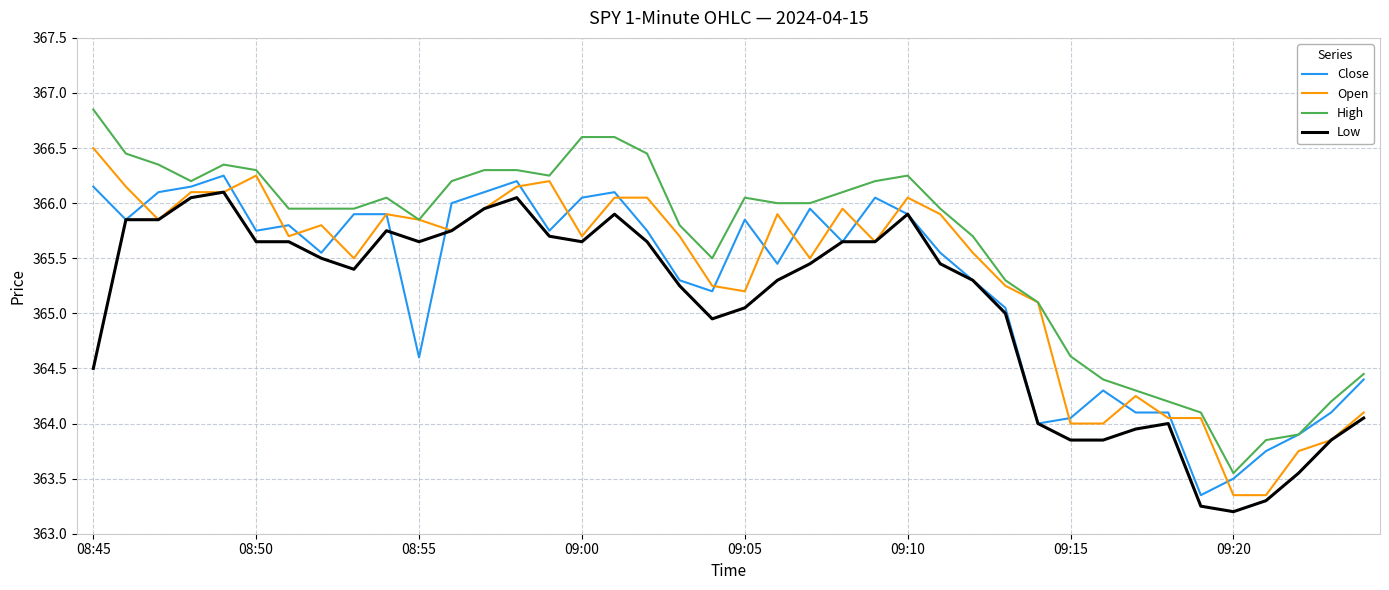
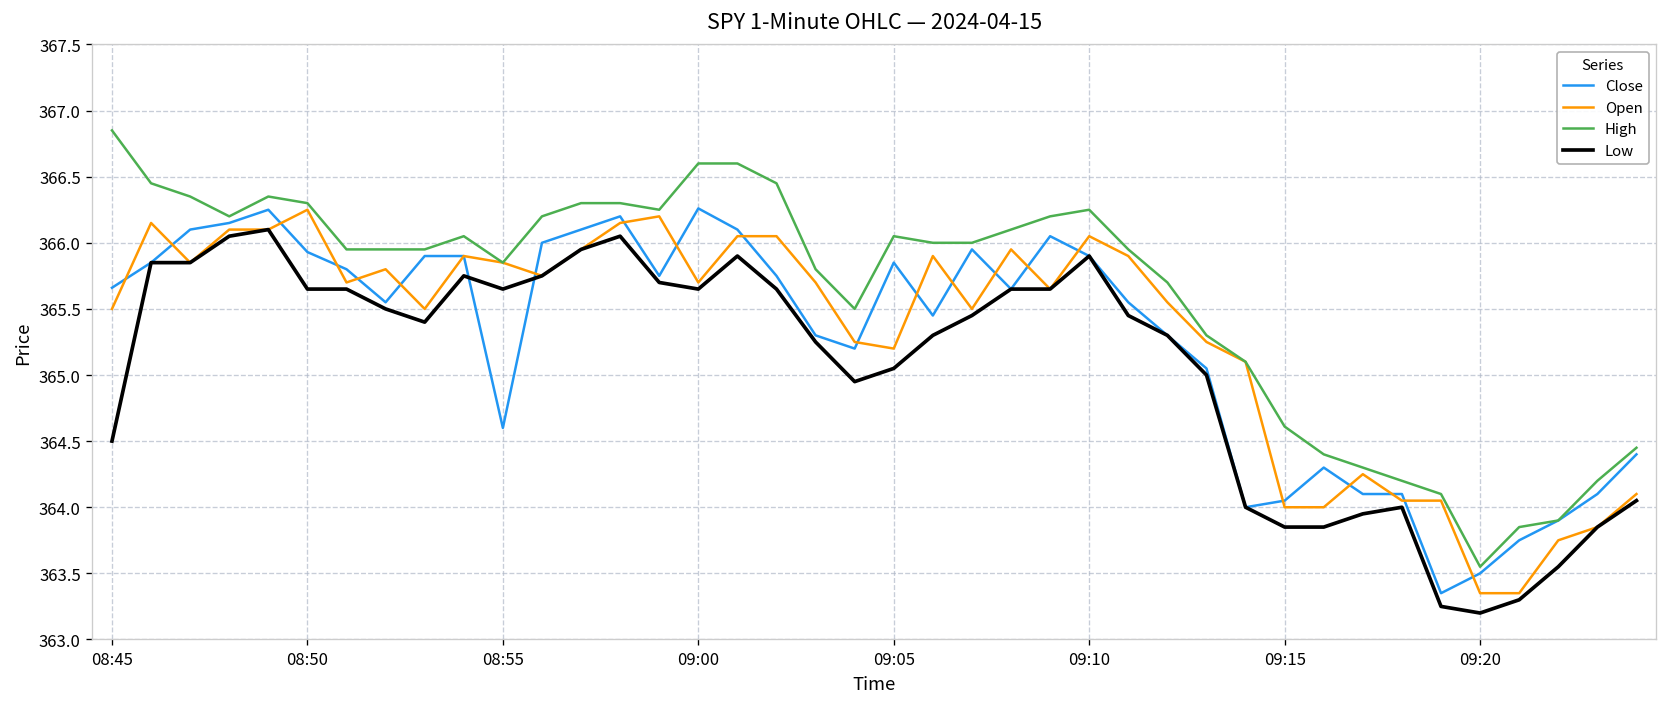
  {
    "Close": {
-     "08:45": 366.15,
-     "08:50": 365.75,
+     "08:45": 365.66,
+     "08:50": 365.93,
      "08:55": 364.60,
-     "09:00": 366.05,
+     "09:00": 366.26,
      "09:05": 365.85,
      "09:15": 364.05,
      "09:20": 363.50
    },
    "Open": {
-     "08:45": 366.5,
+     "08:45": 365.5,
      "08:50": 366.25,
      "09:00": 365.7,
      "09:05": 365.2,
      "09:10": 366.05,
      "09:15": 364.0,
      "09:20": 363.35
    },
    "High": {
      "08:45": 366.85,
      "08:50": 366.30,
      "09:00": 366.60,
      "09:05": 366.05,
      "09:10": 366.25,
      "09:15": 364.61,
      "09:20": 363.55
    },
    "Low": {
      "08:45": 364.50,
      "08:50": 365.65,
      "08:55": 365.65,
      "09:00": 365.65,
      "09:05": 365.05,
      "09:15": 363.85,
      "09:20": 363.20
    }
  }
